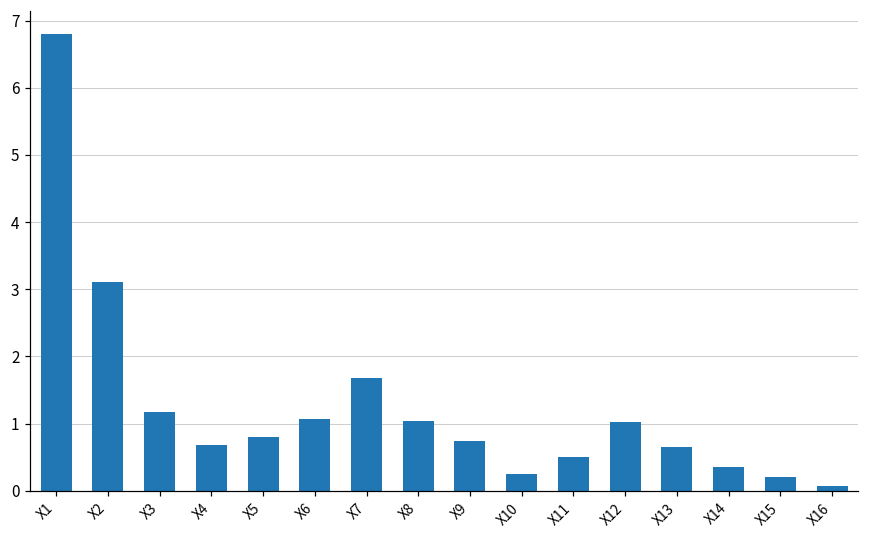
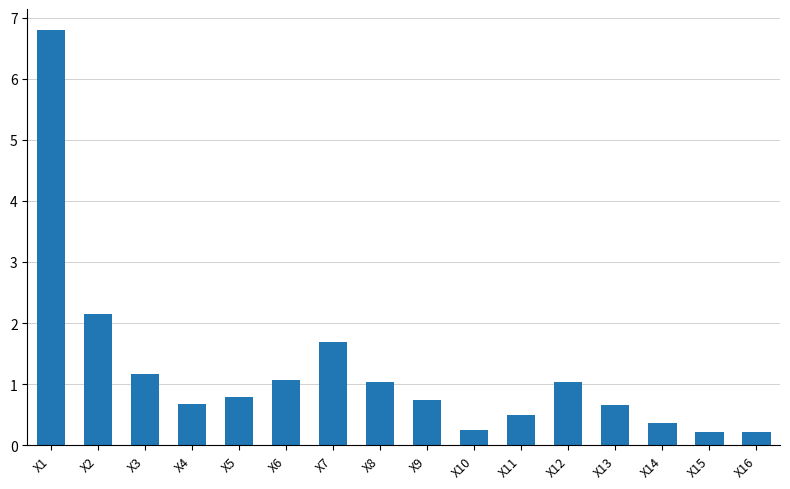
  {
    "X1": 6.8,
-   "X2": 3.1,
+   "X2": 2.2,
    "X3": 1.2,
    "X4": 0.7,
    "X5": 0.8,
    "X6": 1.1,
    "X7": 1.7,
    "X8": 1.0,
    "X9": 0.7,
    "X10": 0.3,
    "X11": 0.5,
    "X12": 1.0,
    "X13": 0.7,
    "X14": 0.4,
    "X15": 0.2,
-   "X16": 0.1
+   "X16": 0.2
  }
